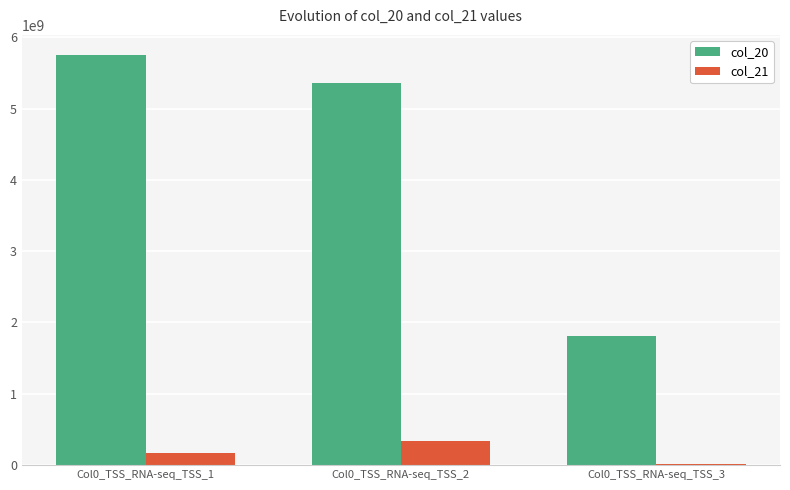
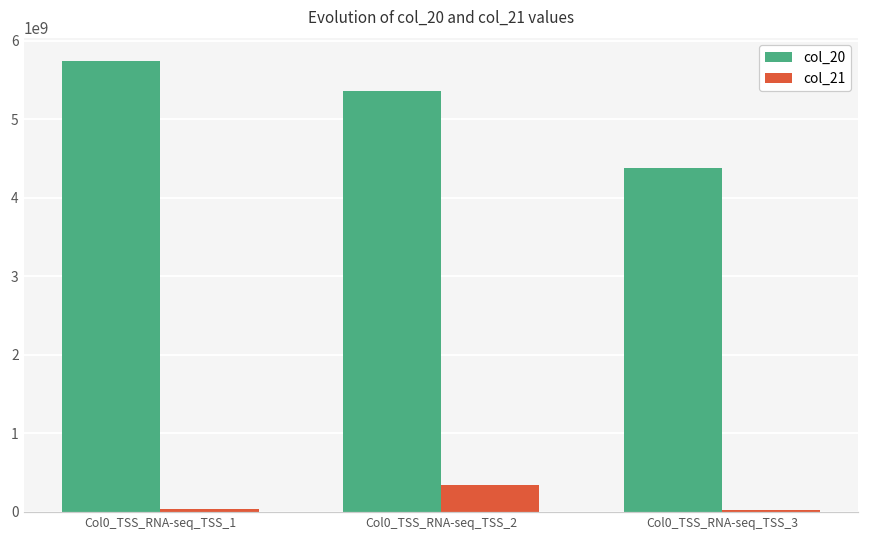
  {
    "col_20": {
      "Col0_TSS_RNA-seq_TSS_1": 5700000000,
      "Col0_TSS_RNA-seq_TSS_2": 5400000000,
-     "Col0_TSS_RNA-seq_TSS_3": 1800000000
+     "Col0_TSS_RNA-seq_TSS_3": 4400000000
    },
    "col_21": {
-     "Col0_TSS_RNA-seq_TSS_1": 200000000,
+     "Col0_TSS_RNA-seq_TSS_1": 0,
      "Col0_TSS_RNA-seq_TSS_2": 300000000
    }
  }
